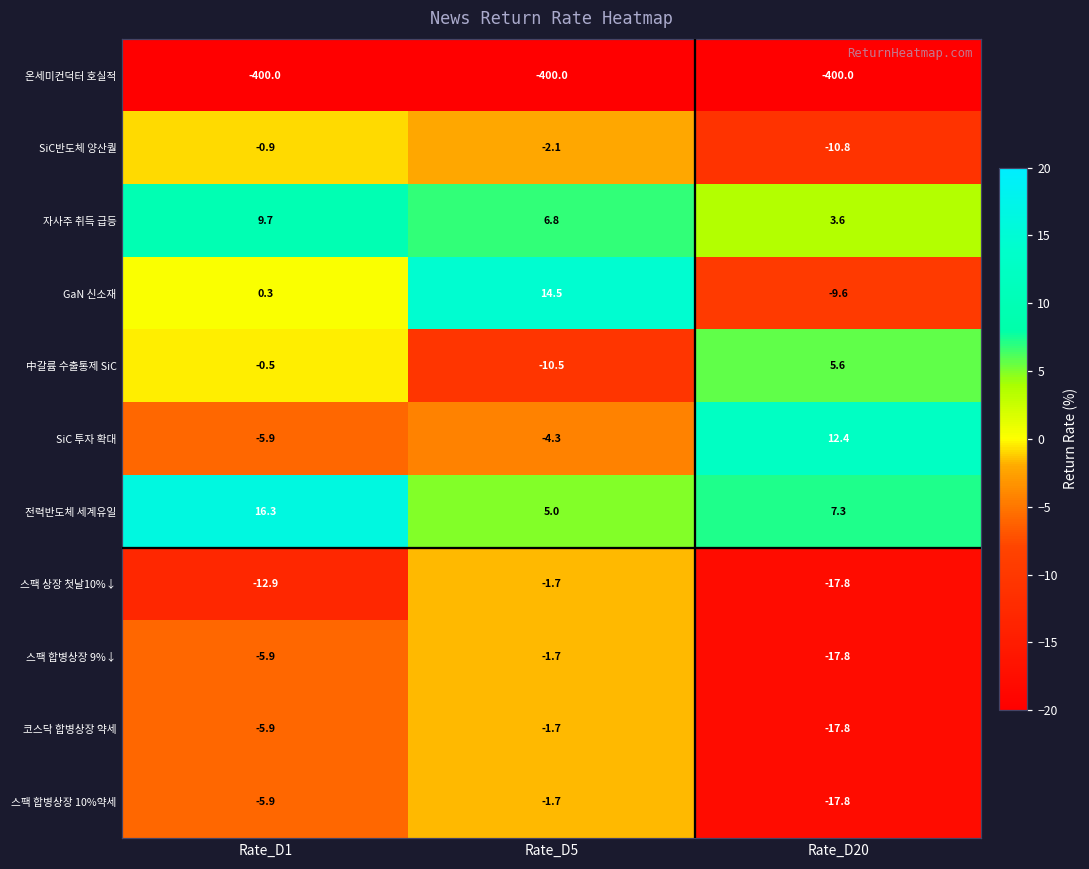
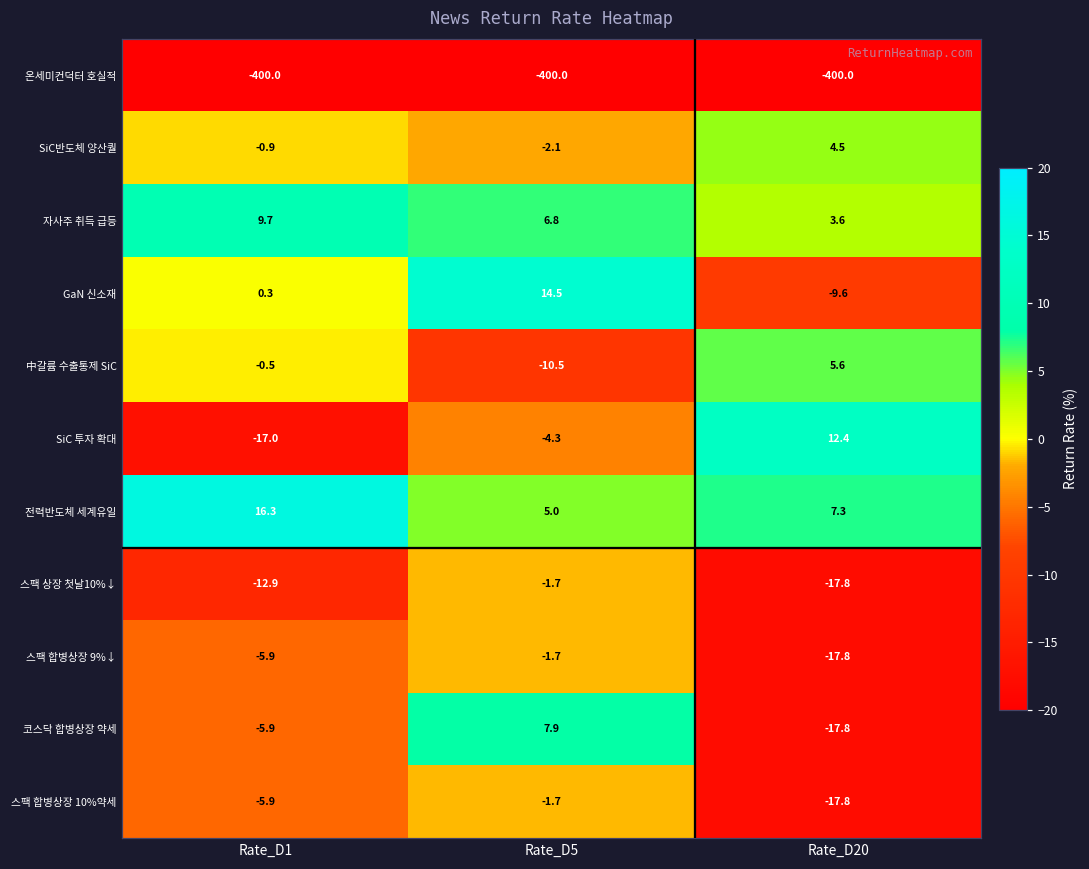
  {
    "온세미컨덕터 호실적": {
      "Rate_D1": -400.0,
      "Rate_D5": -400.0
    },
    "SiC반도체 양산퀄": {
      "Rate_D1": -0.9,
      "Rate_D5": -2.1,
-     "Rate_D20": -10.8
+     "Rate_D20": 4.5
    },
    "자사주 취득 급등": {
      "Rate_D1": 9.7,
      "Rate_D5": 6.8,
      "Rate_D20": 3.6
    },
    "GaN 신소재": {
      "Rate_D1": 0.3,
      "Rate_D5": 14.5,
      "Rate_D20": -9.6
    },
    "中갈륨 수출통제 SiC": {
      "Rate_D1": -0.5,
      "Rate_D5": -10.5,
      "Rate_D20": 5.6
    },
    "SiC 투자 확대": {
-     "Rate_D1": -5.9,
+     "Rate_D1": -17.0,
      "Rate_D5": -4.3,
      "Rate_D20": 12.4
    },
    "전력반도체 세계유일": {
      "Rate_D1": 16.3,
      "Rate_D5": 5.0,
      "Rate_D20": 7.3
    },
    "스팩 상장 첫날10%↓": {
      "Rate_D1": -12.9,
      "Rate_D5": -1.7,
      "Rate_D20": -17.8
    },
    "스팩 합병상장 9%↓": {
      "Rate_D1": -5.9,
      "Rate_D5": -1.7,
      "Rate_D20": -17.8
    },
    "코스닥 합병상장 약세": {
      "Rate_D1": -5.9,
-     "Rate_D5": -1.7,
+     "Rate_D5": 7.9,
      "Rate_D20": -17.8
    },
    "스팩 합병상장 10%약세": {
      "Rate_D1": -5.9,
      "Rate_D5": -1.7,
      "Rate_D20": -17.8
    }
  }
